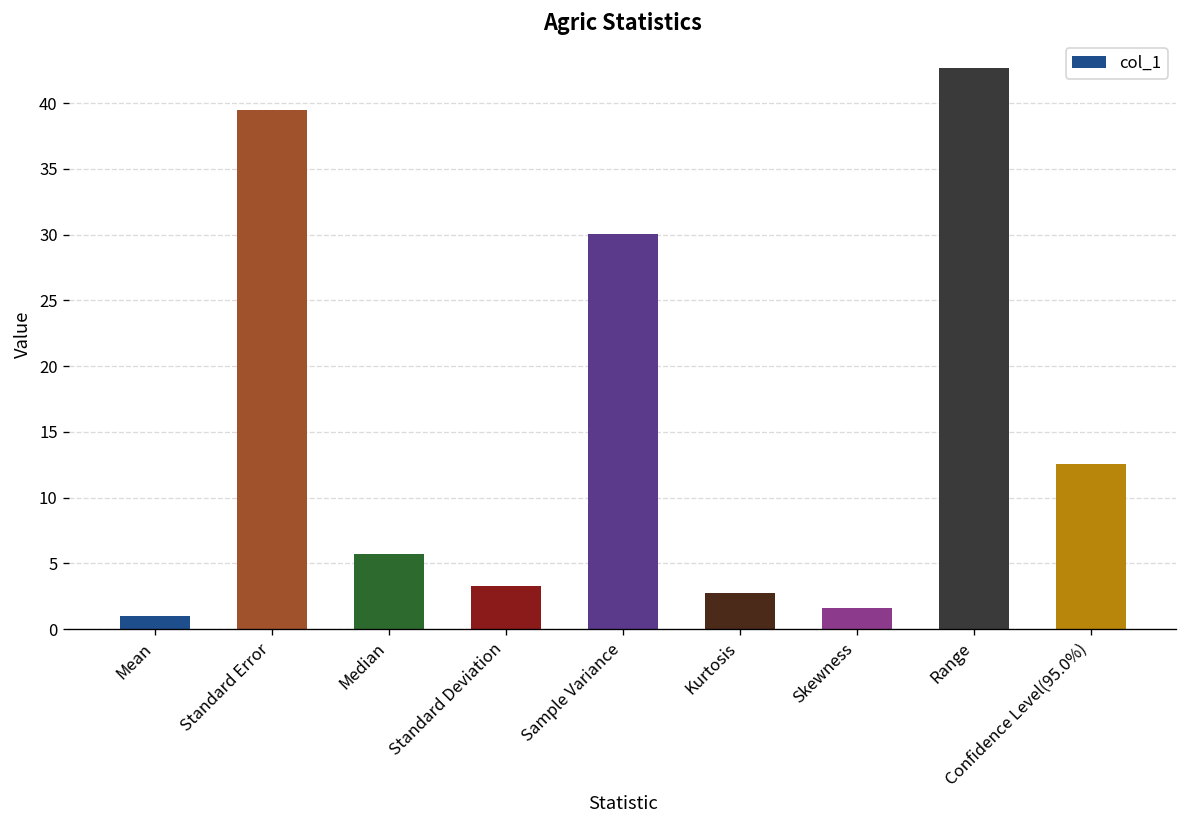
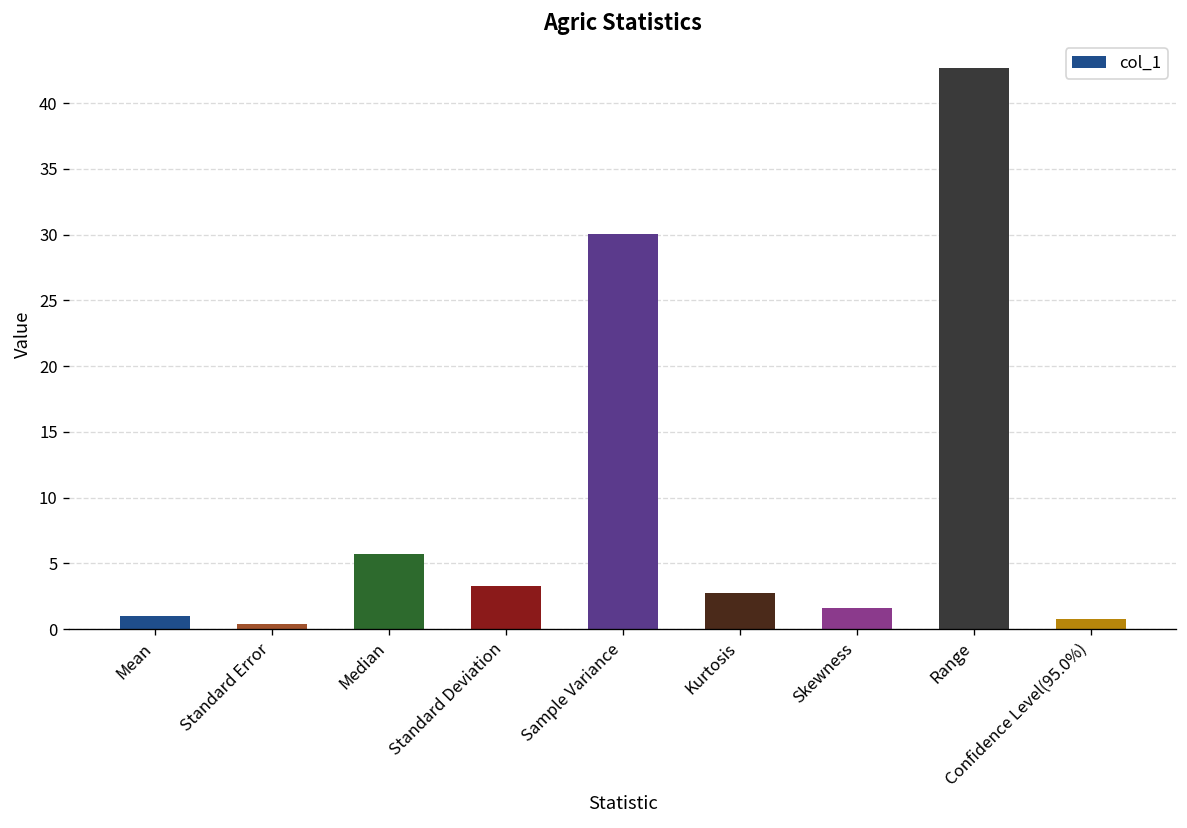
  {
    "Mean": 1.0,
-   "Standard Error": 39.5,
+   "Standard Error": 0.4,
    "Median": 5.7,
    "Standard Deviation": 3.2,
    "Sample Variance": 30.1,
    "Kurtosis": 2.7,
    "Skewness": 1.6,
    "Range": 42.7,
-   "Confidence Level(95.0%)": 12.6
+   "Confidence Level(95.0%)": 0.8
  }
